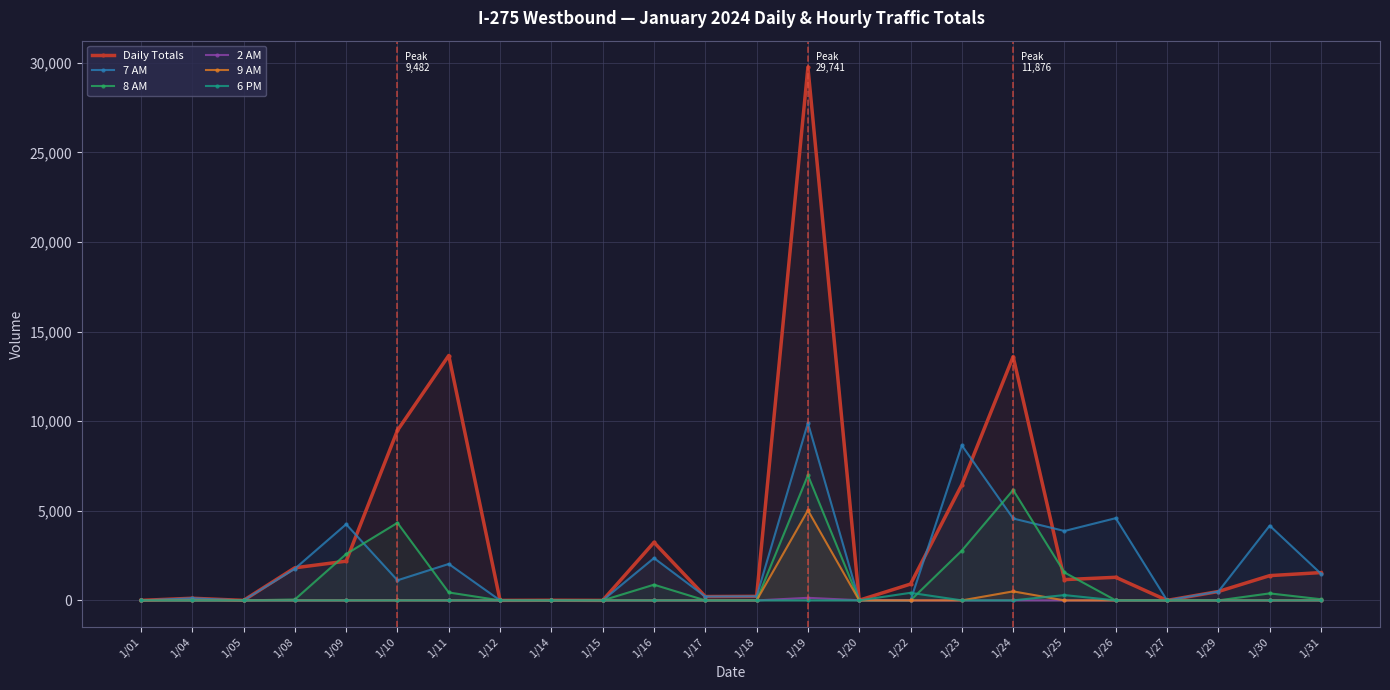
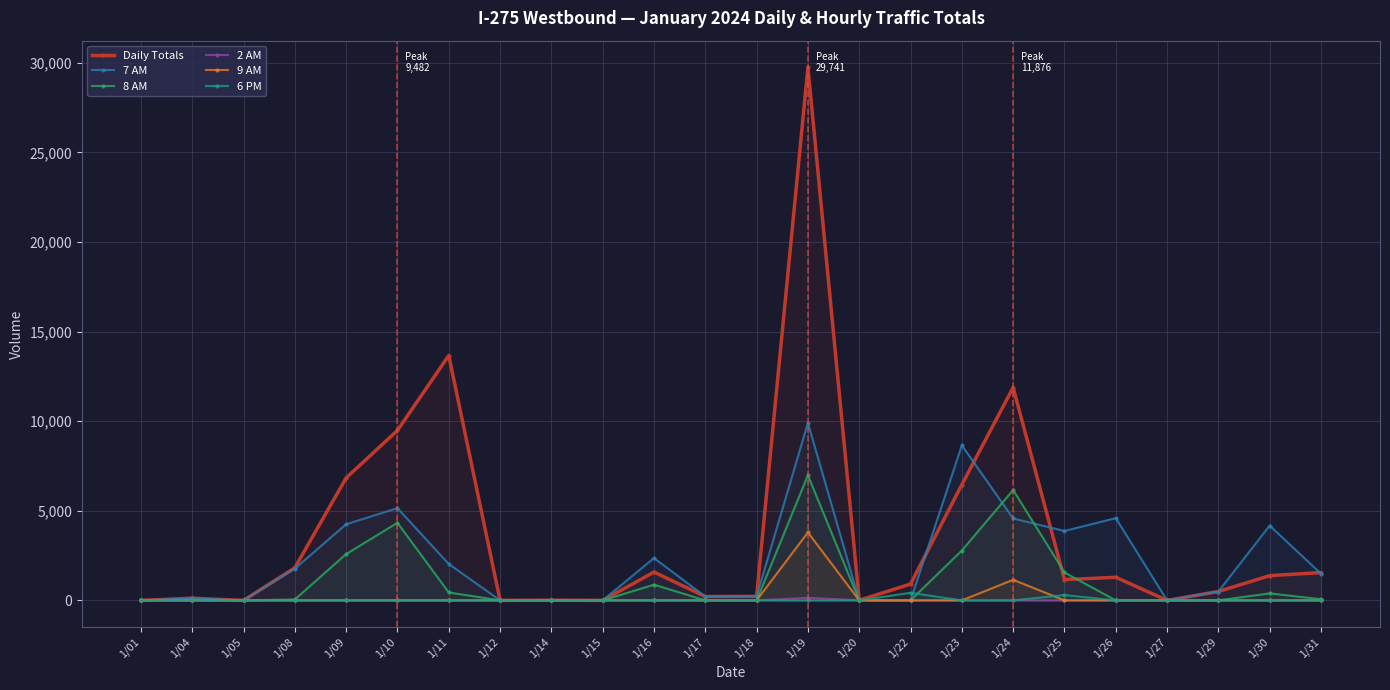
  {
    "Daily Totals": {
-     "1/09": "2,200",
+     "1/09": "6,800",
      "1/10": "9,500",
      "1/11": "13,700",
-     "1/16": "3,200",
+     "1/16": "1,600",
      "1/22": "900",
      "1/23": "6,500",
-     "1/24": "13,600",
+     "1/24": "11,900",
      "1/25": "1,200",
      "1/26": "1,300",
      "1/30": "1,400"
    },
    "7 AM": {
      "1/09": "4,200",
-     "1/10": "1,100",
+     "1/10": "5,100",
      "1/11": "2,000",
      "1/16": "2,400",
      "1/19": "9,900",
      "1/23": "8,600",
      "1/24": "4,600",
      "1/25": "3,900",
      "1/26": "4,600",
      "1/30": "4,200"
    },
    "2 AM": {
      "1/19": "100"
    },
    "9 AM": {
-     "1/19": "5,000",
-     "1/24": "500"
+     "1/19": "3,800",
+     "1/24": "1,100"
    }
  }
